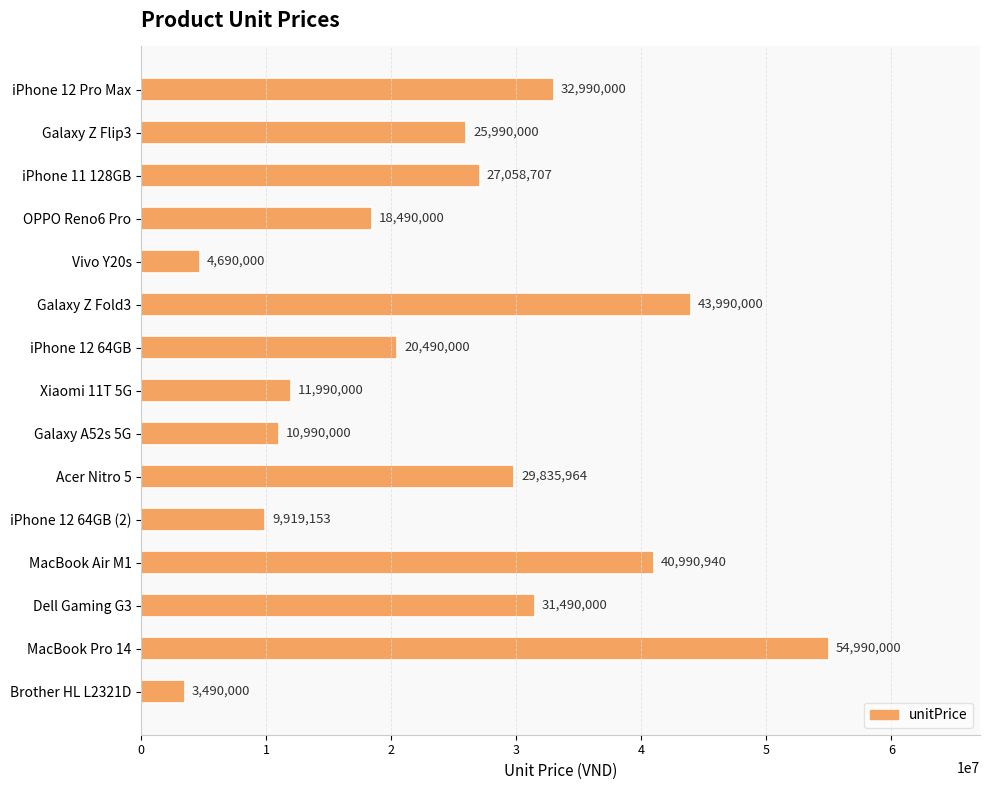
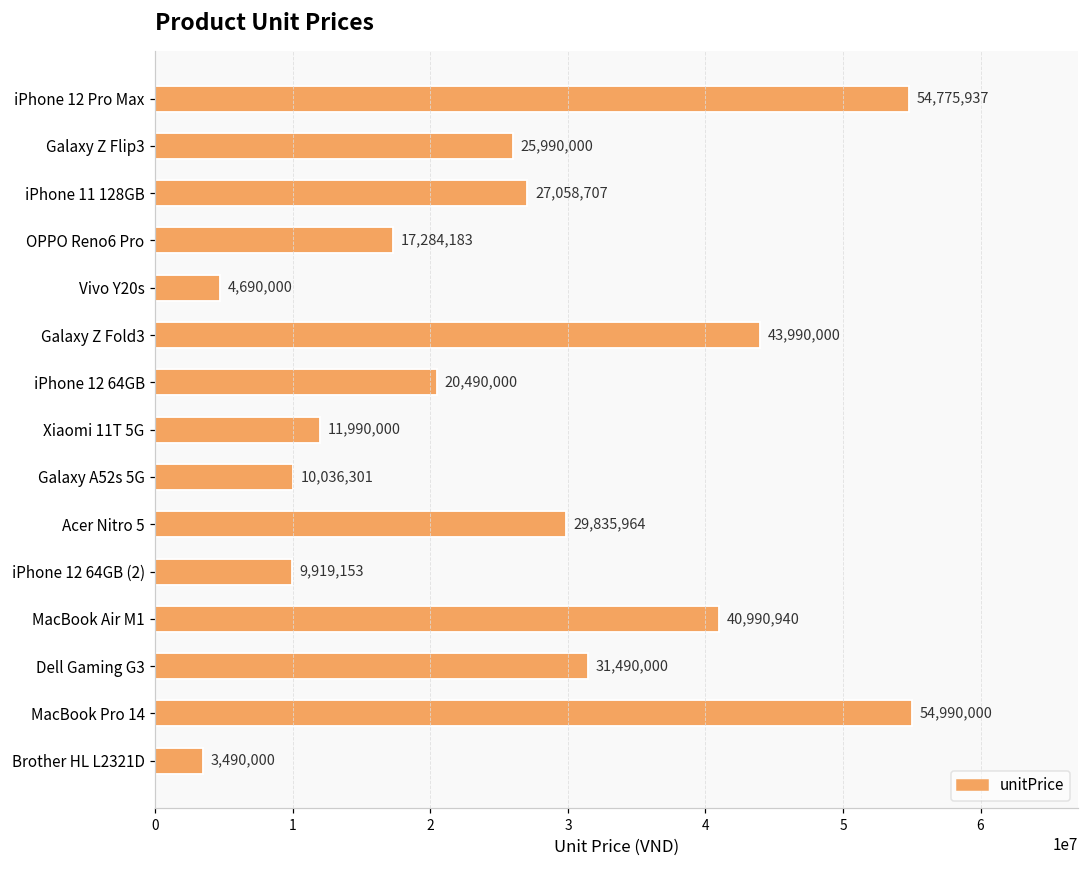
  {
-   "iPhone 12 Pro Max": "32,990,000",
+   "iPhone 12 Pro Max": "54,775,937",
    "Galaxy Z Flip3": "25,990,000",
    "iPhone 11 128GB": "27,058,707",
-   "OPPO Reno6 Pro": "18,490,000",
+   "OPPO Reno6 Pro": "17,284,183",
    "Vivo Y20s": "4,690,000",
    "Galaxy Z Fold3": "43,990,000",
    "iPhone 12 64GB": "20,490,000",
    "Xiaomi 11T 5G": "11,990,000",
-   "Galaxy A52s 5G": "10,990,000",
+   "Galaxy A52s 5G": "10,036,301",
    "Acer Nitro 5": "29,835,964",
    "iPhone 12 64GB (2)": "9,919,153",
    "MacBook Air M1": "40,990,940",
    "Dell Gaming G3": "31,490,000",
    "MacBook Pro 14": "54,990,000",
    "Brother HL L2321D": "3,490,000"
  }
